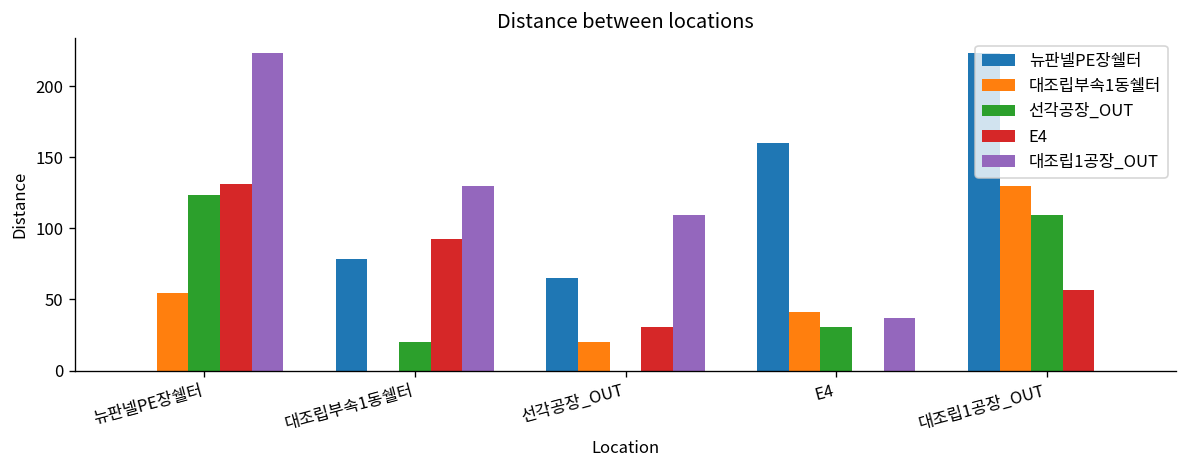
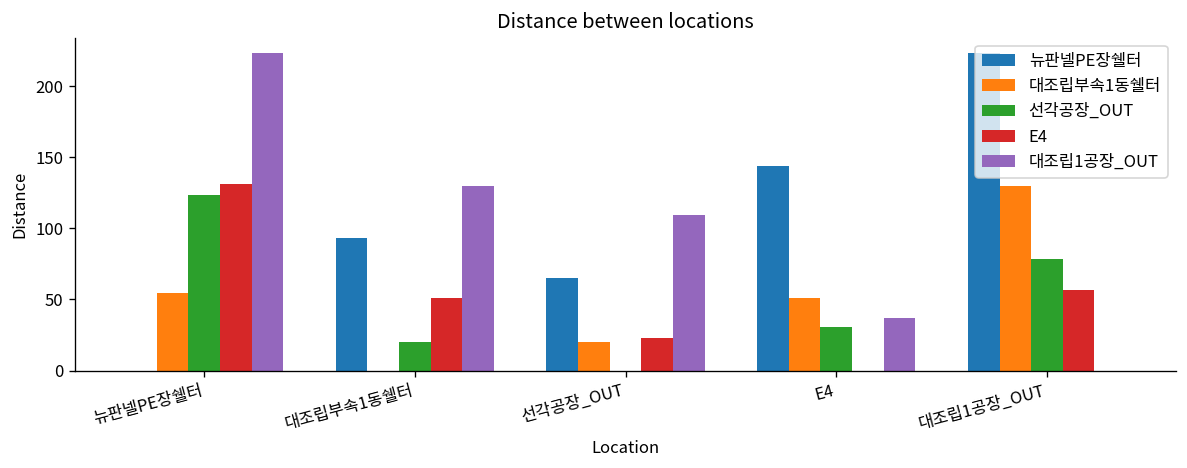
  {
    "뉴판넬PE장쉘터": {
      "뉴판넬PE장쉘터": 0,
-     "대조립부속1동쉘터": 78,
+     "대조립부속1동쉘터": 93,
      "선각공장_OUT": 65,
-     "E4": 160
+     "E4": 144
    },
    "대조립부속1동쉘터": {
      "뉴판넬PE장쉘터": 55,
      "대조립부속1동쉘터": 0,
      "선각공장_OUT": 20,
-     "E4": 41,
+     "E4": 51,
      "대조립1공장_OUT": 130
    },
    "선각공장_OUT": {
      "뉴판넬PE장쉘터": 124,
      "대조립부속1동쉘터": 20,
      "선각공장_OUT": 0,
      "E4": 30,
-     "대조립1공장_OUT": 110
+     "대조립1공장_OUT": 79
    },
    "E4": {
      "뉴판넬PE장쉘터": 131,
-     "대조립부속1동쉘터": 93,
-     "선각공장_OUT": 30,
+     "대조립부속1동쉘터": 51,
+     "선각공장_OUT": 23,
      "E4": 0,
      "대조립1공장_OUT": 56
    },
    "대조립1공장_OUT": {
      "뉴판넬PE장쉘터": 223,
      "대조립부속1동쉘터": 130,
      "선각공장_OUT": 110,
      "E4": 37,
      "대조립1공장_OUT": 0
    }
  }
